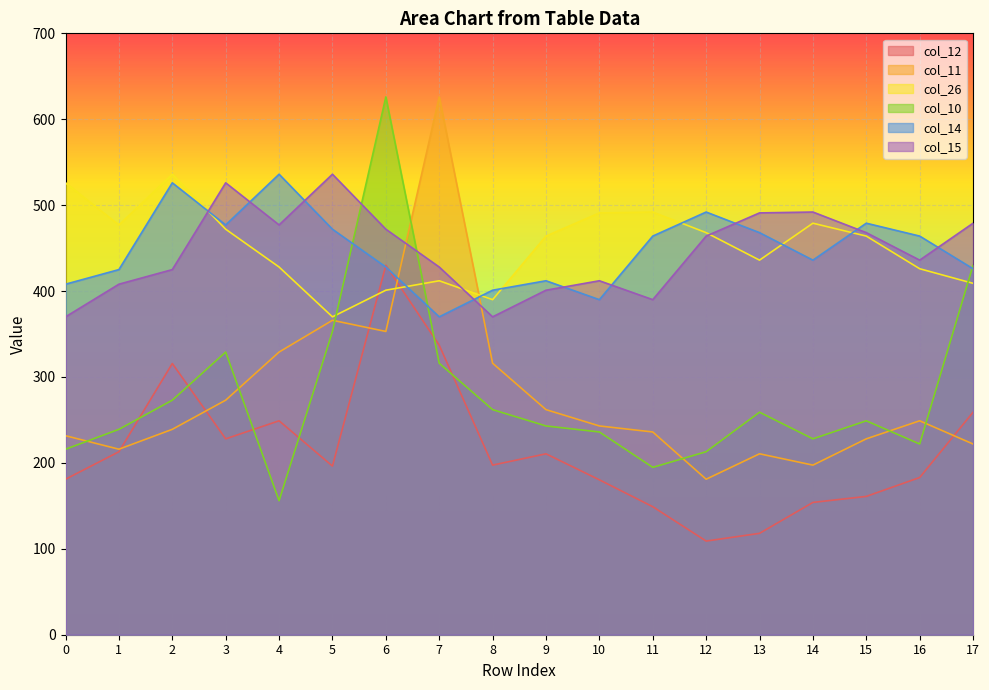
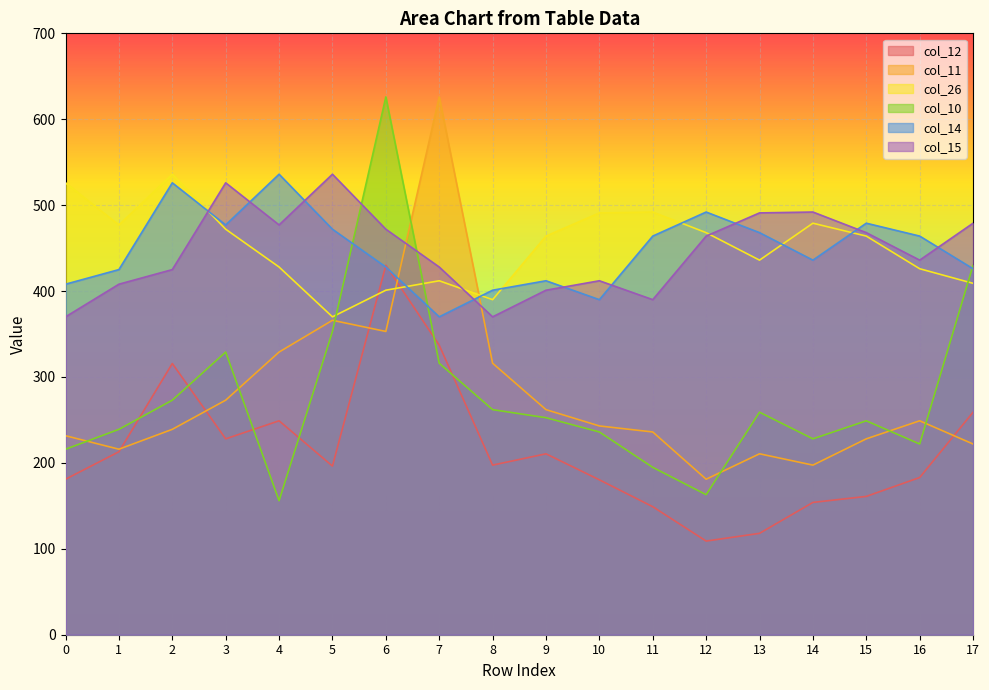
  {
    "col_12": {
      "0": 180,
      "2": 320,
      "3": 230,
      "4": 250,
      "5": 200,
      "7": 340,
      "8": 200,
      "9": 210,
      "10": 180,
      "11": 150,
      "12": 110,
      "13": 120,
      "14": 150,
      "15": 160,
      "16": 180,
      "17": 260
    },
    "col_10": {
      "0": 220,
      "1": 240,
      "2": 270,
      "3": 330,
      "4": 160,
      "5": 350,
      "6": 630,
      "7": 320,
      "8": 260,
-     "9": 240,
+     "9": 250,
      "10": 240,
      "11": 190,
-     "12": 210,
+     "12": 160,
      "13": 260,
      "14": 230,
      "15": 250,
      "16": 220,
      "17": 430
    },
    "col_14": {
      "0": 410,
      "1": 430,
      "2": 530,
      "3": 480,
      "4": 540,
      "5": 470,
      "7": 370,
      "8": 400,
      "9": 410,
      "10": 390,
      "11": 460,
      "12": 490,
      "13": 470,
      "14": 440,
      "15": 480,
      "16": 460,
      "17": 430
    },
    "col_15": {
      "0": 370,
      "1": 410,
      "2": 430,
      "3": 530,
      "4": 480,
      "5": 540,
      "6": 470,
      "7": 430,
      "8": 370,
      "9": 400,
      "10": 410,
      "11": 390,
      "12": 460,
      "13": 490,
      "14": 490,
      "15": 470,
      "16": 440,
      "17": 480
    }
  }
